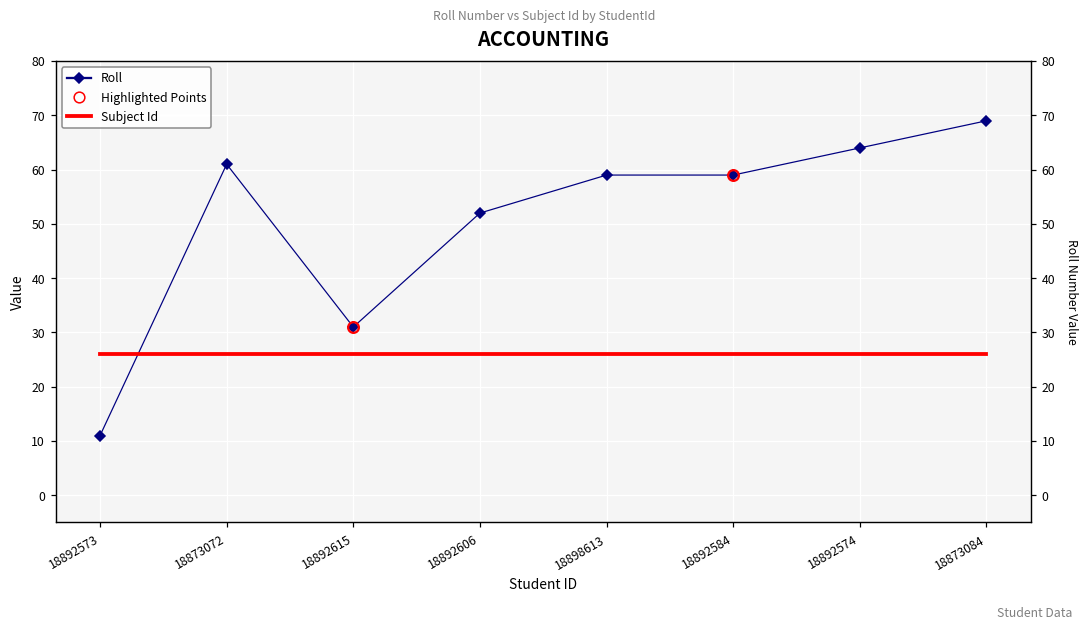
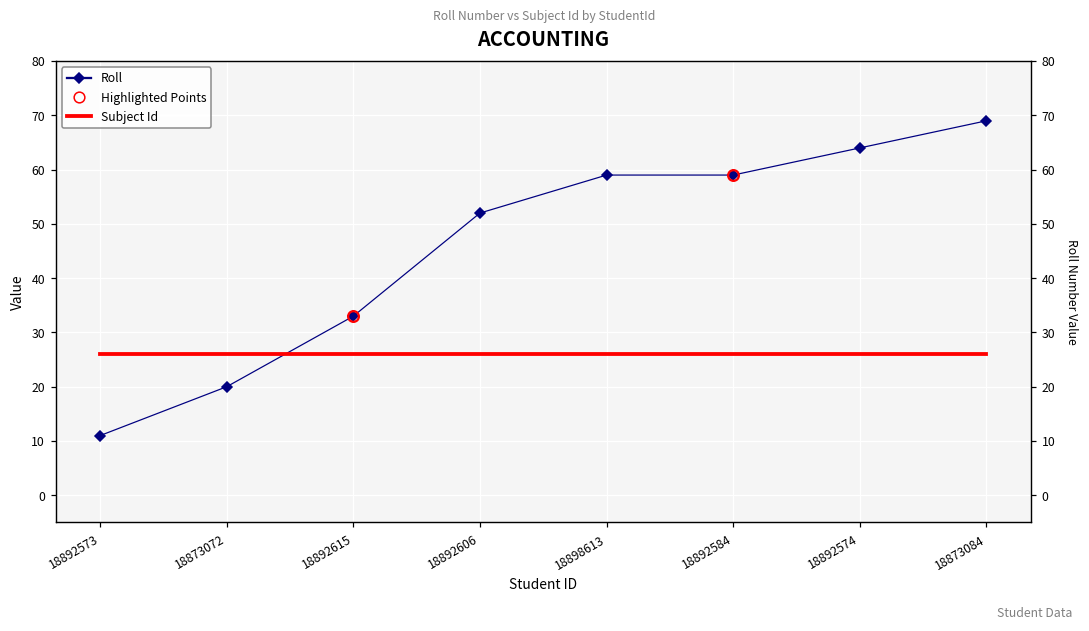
  {
    "Roll": {
      "18892573": 11,
-     "18873072": 61,
-     "18892615": 31,
+     "18873072": 20,
+     "18892615": 33,
      "18892606": 52,
      "18898613": 59,
      "18892574": 64,
      "18873084": 69
    },
    "Subject Id": {
      "18892573": 26,
      "18873072": 26,
      "18892615": 26,
      "18892606": 26,
      "18898613": 26,
      "18892584": 26,
      "18892574": 26,
      "18873084": 26
    }
  }
